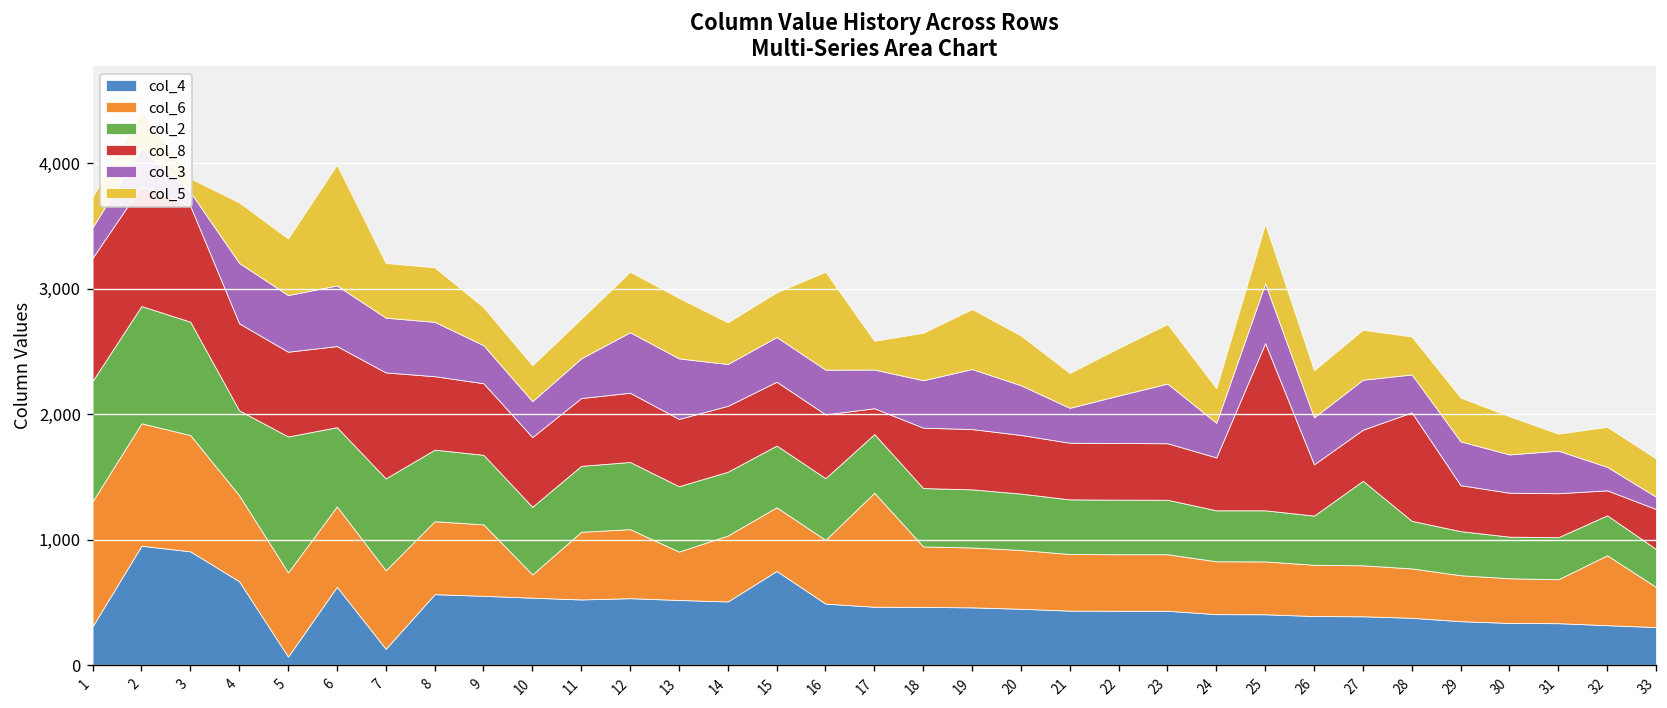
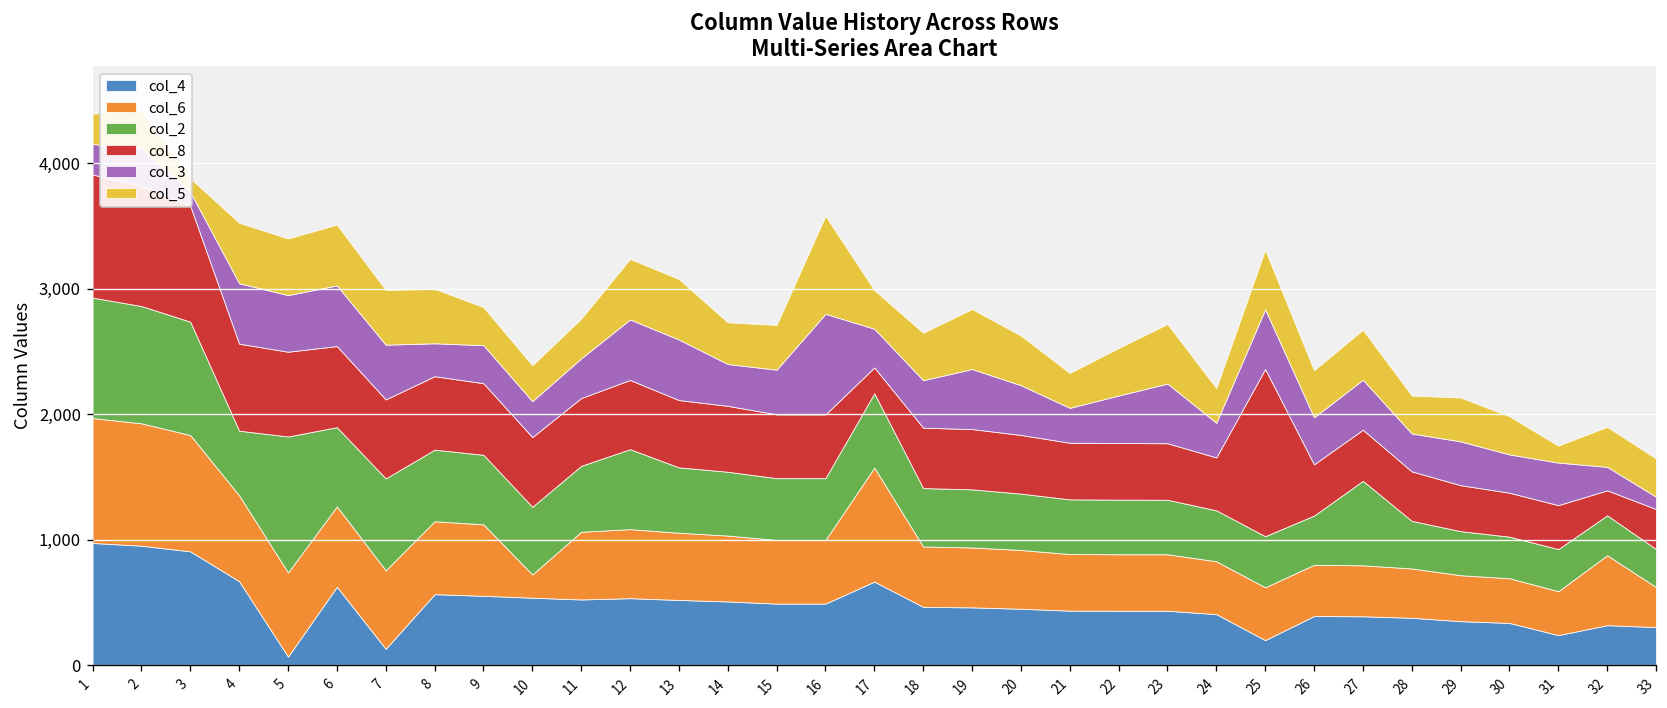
  {
    "col_4": {
-     "1": "310",
+     "1": "970",
      "2": "950",
      "3": "910",
      "4": "670",
      "5": "70",
      "6": "630",
      "7": "130",
      "8": "570",
      "9": "550",
      "10": "540",
      "11": "520",
      "12": "530",
      "13": "520",
      "14": "510",
-     "15": "750",
+     "15": "490",
      "16": "490",
-     "17": "470",
+     "17": "670",
      "18": "470",
      "19": "460",
      "20": "450",
      "21": "440",
      "22": "430",
      "23": "430",
      "24": "410",
-     "25": "410",
+     "25": "200",
      "26": "390",
      "27": "390",
      "28": "380",
      "29": "350",
      "30": "340",
-     "31": "340",
+     "31": "240",
      "32": "320",
      "33": "300"
    },
    "col_6": {
      "1": "1,000",
      "2": "980",
      "3": "930",
      "4": "680",
      "5": "670",
      "6": "640",
      "7": "630",
      "8": "580",
      "9": "570",
      "10": "190",
      "11": "540",
      "12": "550",
-     "13": "390",
+     "13": "540",
      "14": "530",
      "15": "510",
      "16": "510",
      "17": "910",
      "18": "480",
      "19": "480",
      "20": "470",
      "21": "450",
      "22": "450",
      "23": "450",
      "24": "420",
      "25": "420",
      "26": "410",
      "27": "410",
      "28": "390",
      "29": "370",
      "30": "360",
      "31": "350",
      "32": "560",
      "33": "320"
    },
    "col_2": {
      "1": "960",
      "2": "930",
      "3": "900",
-     "4": "680",
+     "4": "520",
      "5": "1,080",
      "6": "630",
      "7": "730",
      "8": "570",
      "9": "550",
      "10": "540",
      "11": "530",
-     "12": "540",
+     "12": "640",
      "13": "520",
      "14": "510",
      "15": "490",
      "16": "490",
-     "17": "470",
+     "17": "590",
      "18": "470",
      "19": "460",
      "20": "450",
      "21": "440",
      "22": "440",
      "23": "430",
      "24": "410",
      "25": "410",
      "26": "390",
      "27": "670",
      "28": "380",
      "29": "350",
      "30": "330",
      "31": "340",
      "32": "320",
      "33": "300"
    },
    "col_8": {
      "1": "980",
      "4": "690",
      "5": "680",
      "6": "650",
-     "7": "840",
+     "7": "630",
      "8": "590",
      "9": "570",
      "10": "560",
      "11": "540",
      "12": "550",
      "13": "540",
      "14": "530",
      "15": "510",
      "16": "510",
      "17": "210",
      "18": "480",
      "19": "480",
      "20": "470",
      "21": "450",
      "22": "450",
      "23": "450",
      "24": "420",
      "25": "1,330",
      "26": "410",
      "27": "410",
-     "28": "860",
+     "28": "390",
      "29": "370",
      "30": "350",
      "31": "350",
      "32": "200",
      "33": "320"
    },
    "col_3": {
      "1": "240",
      "4": "480",
      "5": "450",
      "6": "480",
      "7": "440",
-     "8": "430",
+     "8": "260",
      "9": "300",
      "10": "290",
      "11": "320",
      "12": "480",
      "13": "480",
      "14": "330",
      "15": "360",
-     "16": "360",
+     "16": "800",
      "17": "310",
      "18": "380",
      "19": "480",
      "20": "400",
      "21": "280",
      "22": "380",
      "23": "480",
      "24": "280",
      "25": "480",
      "26": "370",
      "27": "400",
      "28": "300",
      "29": "350",
      "30": "310",
      "31": "340",
      "32": "190",
      "33": "100"
    },
    "col_5": {
      "1": "240",
      "4": "480",
      "5": "450",
-     "6": "960",
+     "6": "480",
      "7": "440",
      "8": "430",
      "9": "300",
      "10": "290",
      "11": "320",
      "12": "480",
      "13": "480",
      "14": "330",
      "15": "360",
      "16": "780",
-     "17": "230",
+     "17": "310",
      "18": "380",
      "19": "480",
      "20": "400",
      "21": "280",
      "22": "380",
      "23": "480",
      "24": "280",
      "25": "470",
      "26": "380",
      "27": "400",
      "28": "300",
      "29": "350",
      "30": "300",
      "31": "140",
      "32": "320",
      "33": "300"
    }
  }
